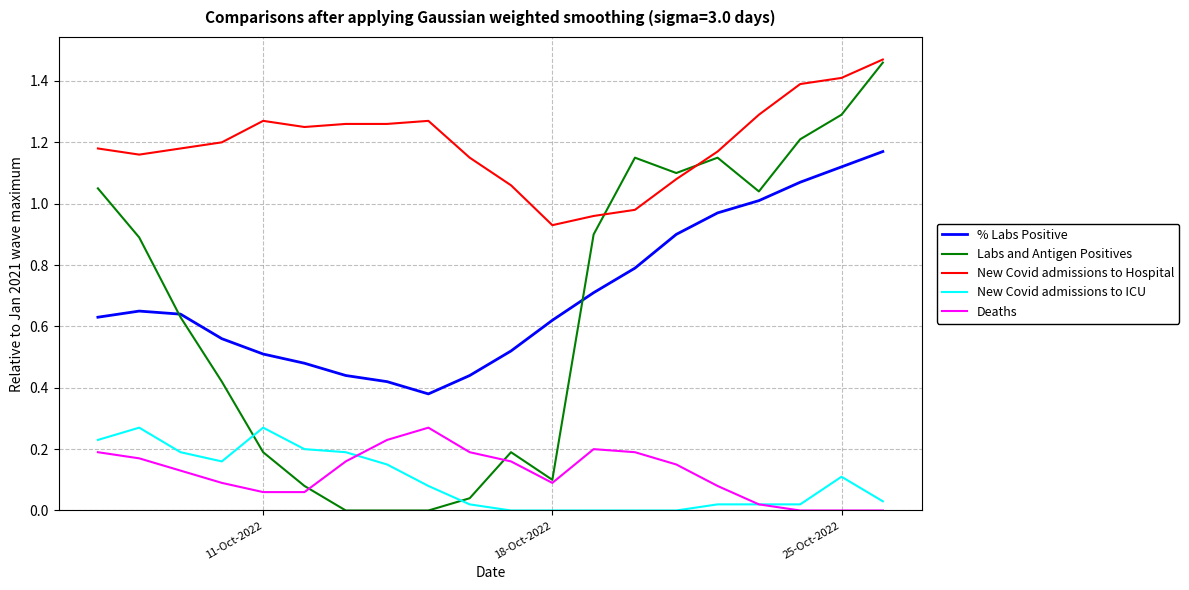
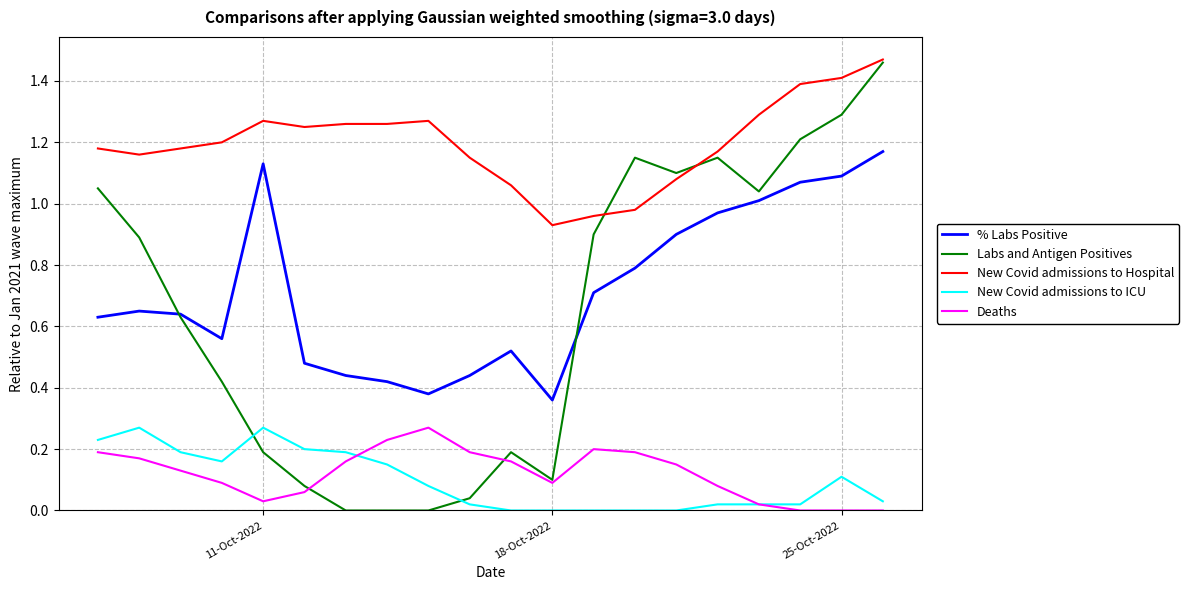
  {
    "% Labs Positive": {
-     "11-Oct-2022": 0.51,
-     "18-Oct-2022": 0.62,
-     "25-Oct-2022": 1.12
+     "11-Oct-2022": 1.13,
+     "18-Oct-2022": 0.36,
+     "25-Oct-2022": 1.09
    },
    "Labs and Antigen Positives": {
      "11-Oct-2022": 0.19,
      "18-Oct-2022": 0.10,
      "25-Oct-2022": 1.29
    },
    "New Covid admissions to Hospital": {
      "11-Oct-2022": 1.27,
      "18-Oct-2022": 0.93,
      "25-Oct-2022": 1.41
    },
    "New Covid admissions to ICU": {
      "11-Oct-2022": 0.27,
      "18-Oct-2022": 0.00,
      "25-Oct-2022": 0.11
    },
    "Deaths": {
-     "11-Oct-2022": 0.06,
+     "11-Oct-2022": 0.03,
      "18-Oct-2022": 0.09,
      "25-Oct-2022": 0.00
    }
  }
